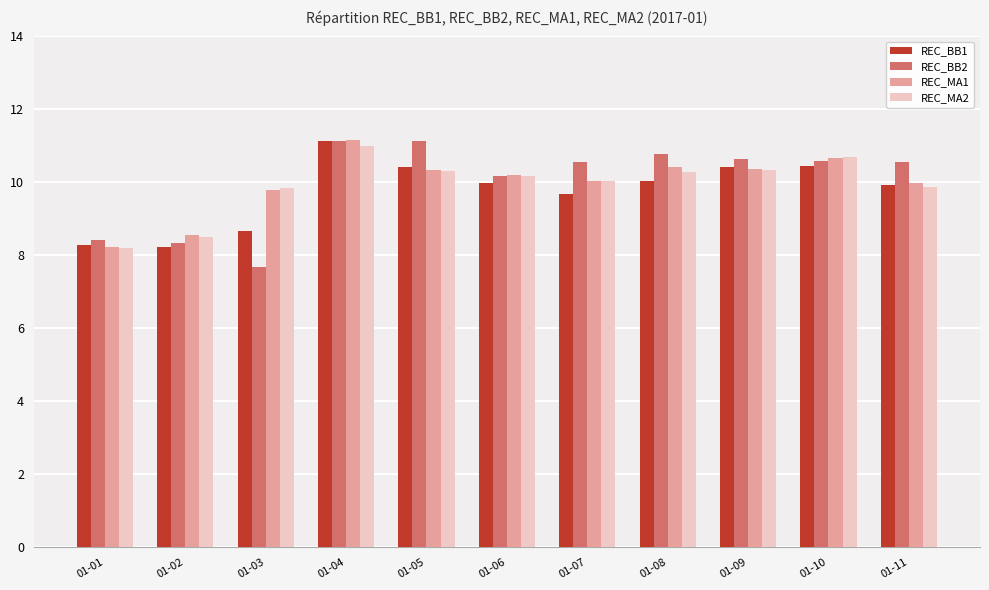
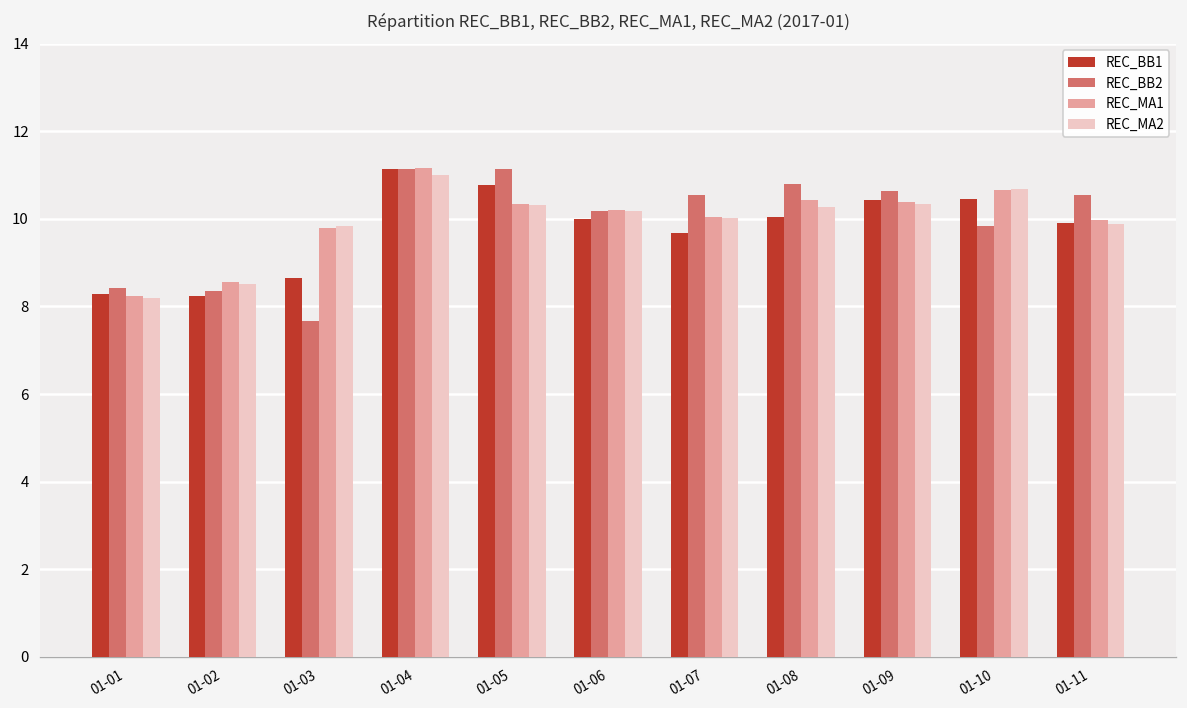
  {
    "REC_BB1": {
      "01-01": 8.3,
      "01-02": 8.2,
      "01-03": 8.7,
      "01-04": 11.1,
-     "01-05": 10.4,
+     "01-05": 10.8,
      "01-06": 10.0,
      "01-07": 9.7,
      "01-08": 10.0,
      "01-09": 10.4,
      "01-10": 10.5,
      "01-11": 9.9
    },
    "REC_BB2": {
      "01-01": 8.4,
      "01-02": 8.3,
      "01-03": 7.7,
      "01-04": 11.1,
      "01-05": 11.1,
      "01-06": 10.2,
      "01-07": 10.6,
      "01-08": 10.8,
      "01-09": 10.6,
-     "01-10": 10.6,
+     "01-10": 9.8,
      "01-11": 10.6
    }
  }
